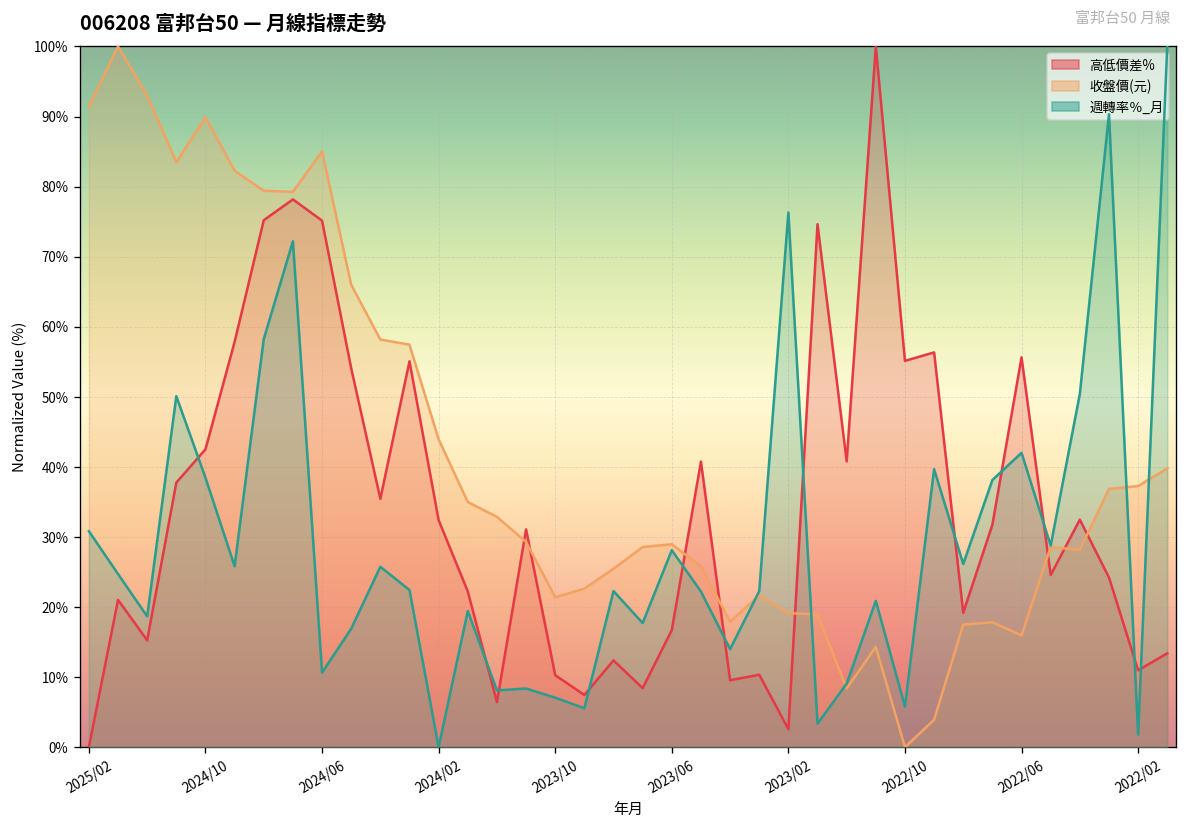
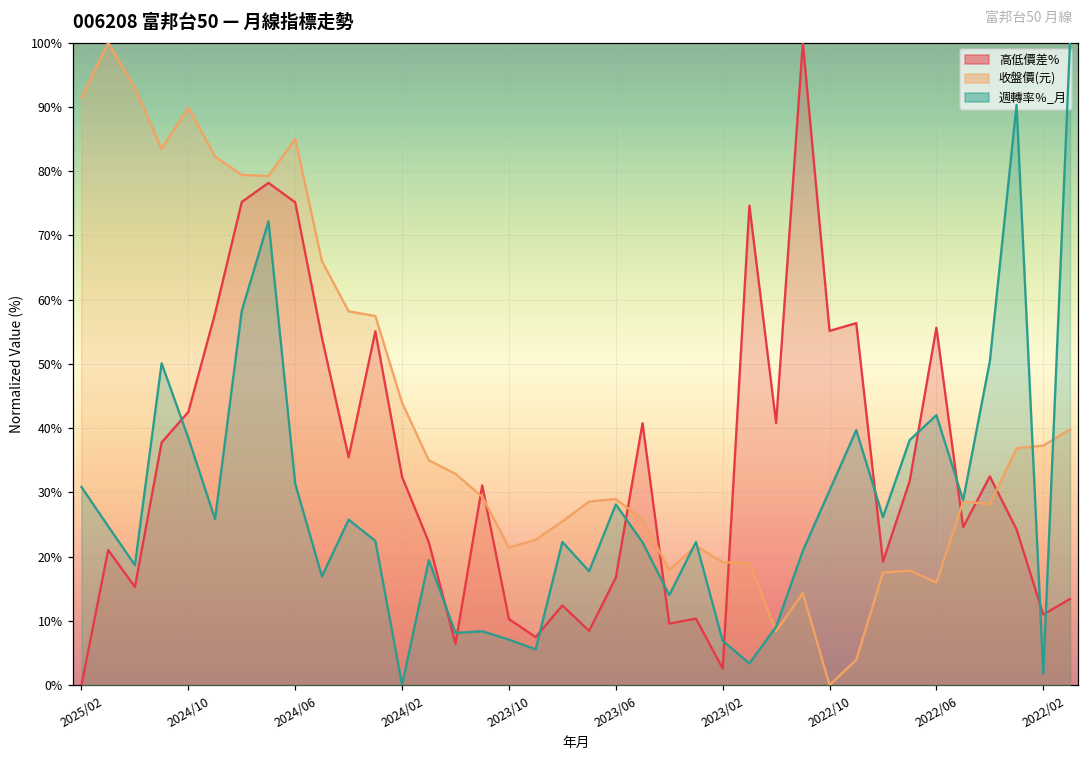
  {
    "週轉率％_月": {
      "2025/02": "31%",
      "2024/10": "38%",
-     "2024/06": "11%",
+     "2024/06": "31%",
      "2024/02": "0%",
      "2023/10": "7%",
      "2023/06": "28%",
-     "2023/02": "76%",
-     "2022/10": "6%",
+     "2023/02": "7%",
+     "2022/10": "30%",
      "2022/06": "42%",
      "2022/02": "2%"
    }
  }
